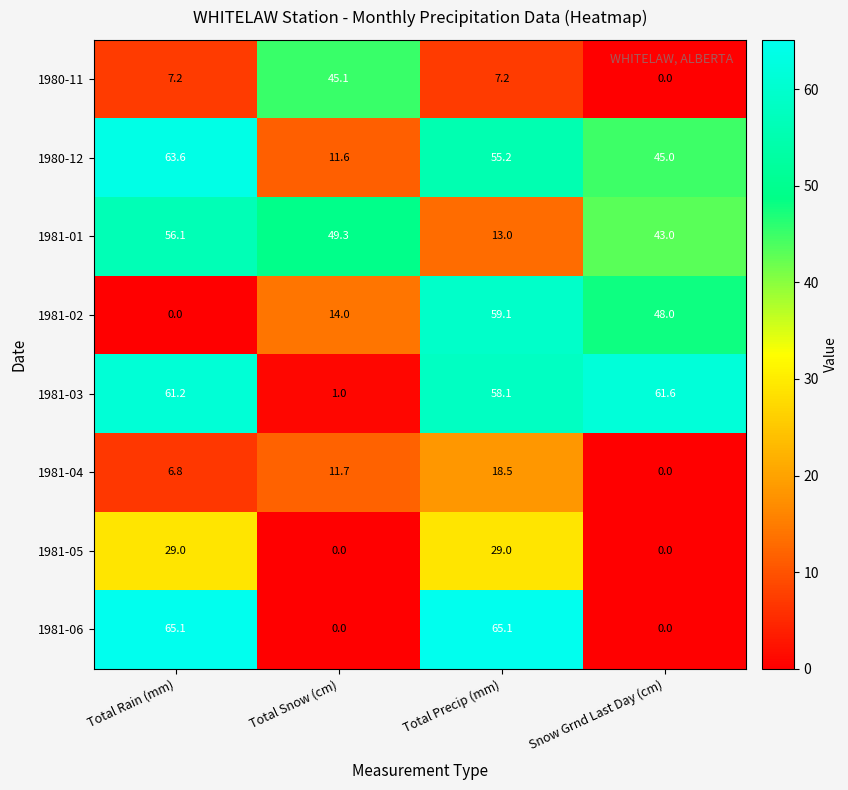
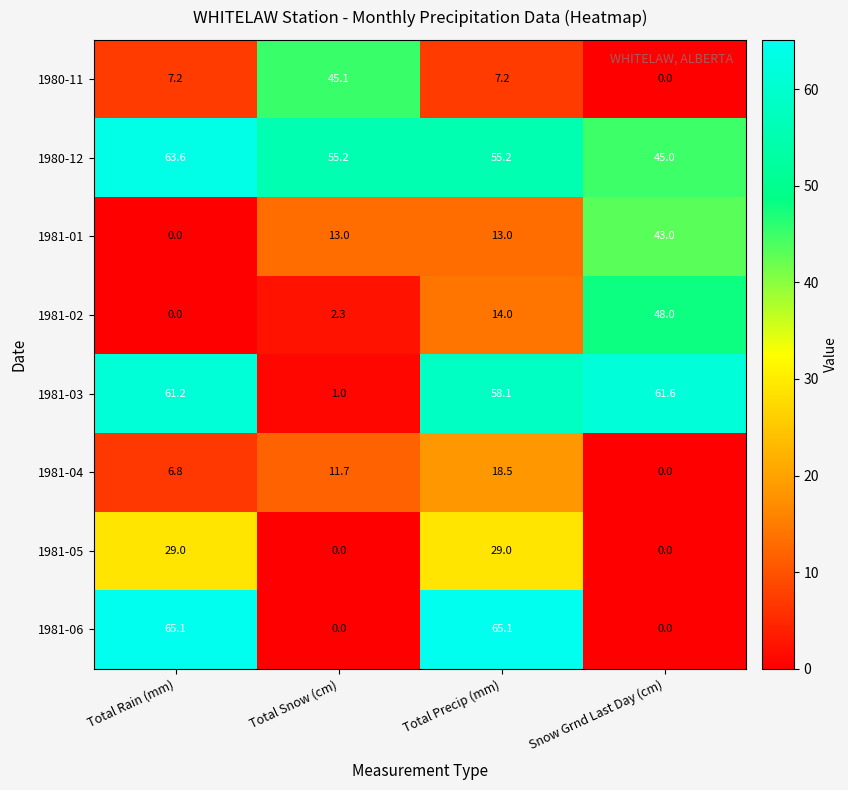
  {
    "1980-11": {
      "Total Rain (mm)": 7.2,
      "Total Snow (cm)": 45.1,
      "Total Precip (mm)": 7.2
    },
    "1980-12": {
      "Total Rain (mm)": 63.6,
-     "Total Snow (cm)": 11.6,
+     "Total Snow (cm)": 55.2,
      "Total Precip (mm)": 55.2,
      "Snow Grnd Last Day (cm)": 45.0
    },
    "1981-01": {
-     "Total Rain (mm)": 56.1,
-     "Total Snow (cm)": 49.3,
+     "Total Rain (mm)": 0.0,
+     "Total Snow (cm)": 13.0,
      "Total Precip (mm)": 13.0,
      "Snow Grnd Last Day (cm)": 43.0
    },
    "1981-02": {
      "Total Rain (mm)": 0.0,
-     "Total Snow (cm)": 14.0,
-     "Total Precip (mm)": 59.1,
+     "Total Snow (cm)": 2.3,
+     "Total Precip (mm)": 14.0,
      "Snow Grnd Last Day (cm)": 48.0
    },
    "1981-03": {
      "Total Rain (mm)": 61.2,
      "Total Snow (cm)": 1.0,
      "Total Precip (mm)": 58.1,
      "Snow Grnd Last Day (cm)": 61.6
    },
    "1981-04": {
      "Total Rain (mm)": 6.8,
      "Total Snow (cm)": 11.7,
      "Total Precip (mm)": 18.5,
      "Snow Grnd Last Day (cm)": 0.0
    },
    "1981-05": {
      "Total Rain (mm)": 29.0,
      "Total Snow (cm)": 0.0,
      "Total Precip (mm)": 29.0,
      "Snow Grnd Last Day (cm)": 0.0
    },
    "1981-06": {
      "Total Rain (mm)": 65.1,
      "Total Snow (cm)": 0.0,
      "Total Precip (mm)": 65.1,
      "Snow Grnd Last Day (cm)": 0.0
    }
  }
